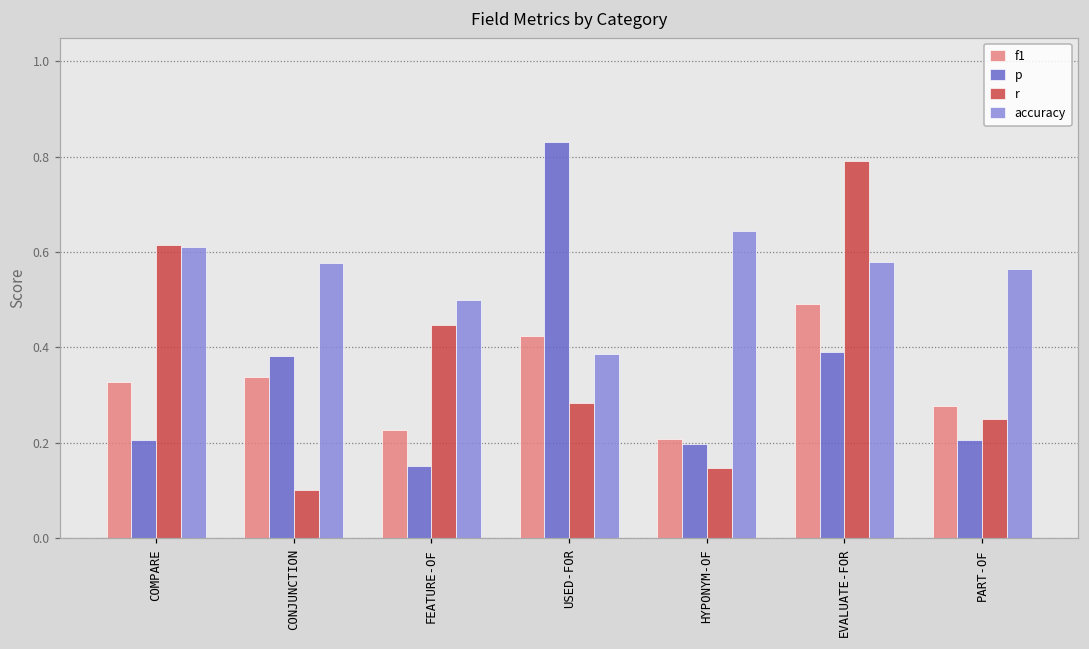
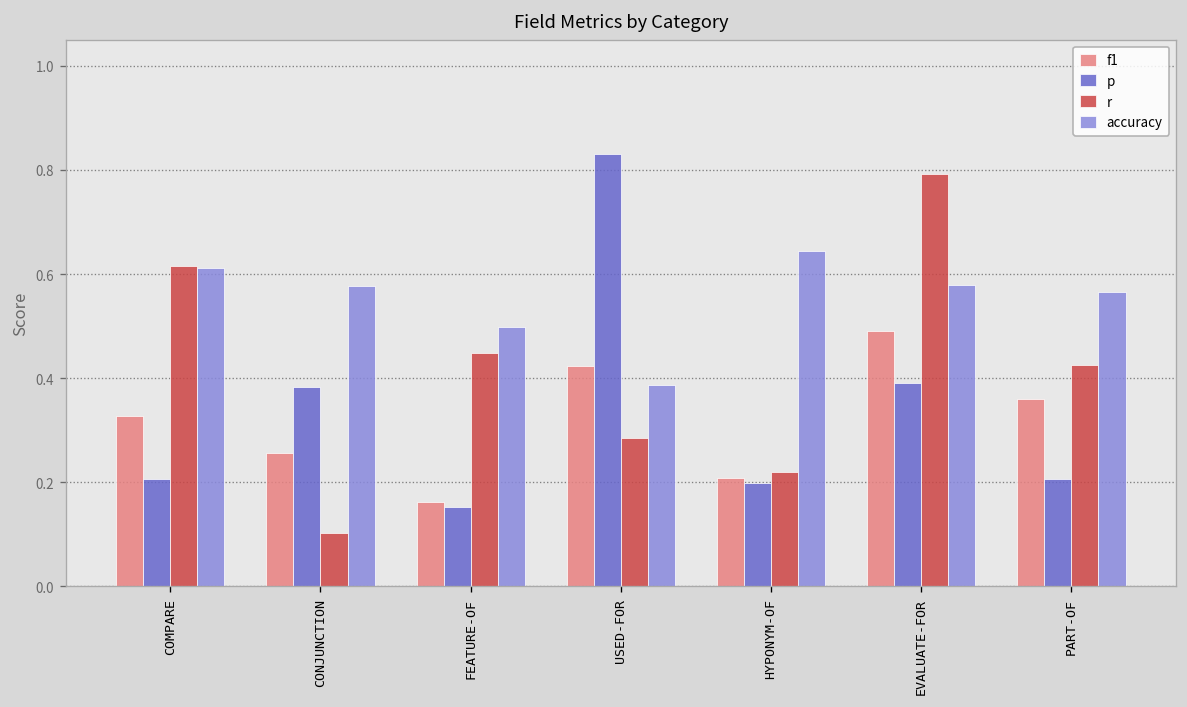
  {
    "f1": {
      "COMPARE": 0.33,
-     "CONJUNCTION": 0.34,
-     "FEATURE-OF": 0.23,
+     "CONJUNCTION": 0.26,
+     "FEATURE-OF": 0.16,
      "USED-FOR": 0.42,
      "HYPONYM-OF": 0.21,
      "EVALUATE-FOR": 0.49,
-     "PART-OF": 0.28
+     "PART-OF": 0.36
    },
    "r": {
      "COMPARE": 0.61,
      "CONJUNCTION": 0.10,
      "FEATURE-OF": 0.45,
      "USED-FOR": 0.28,
-     "HYPONYM-OF": 0.15,
+     "HYPONYM-OF": 0.22,
      "EVALUATE-FOR": 0.79,
-     "PART-OF": 0.25
+     "PART-OF": 0.43
    }
  }
